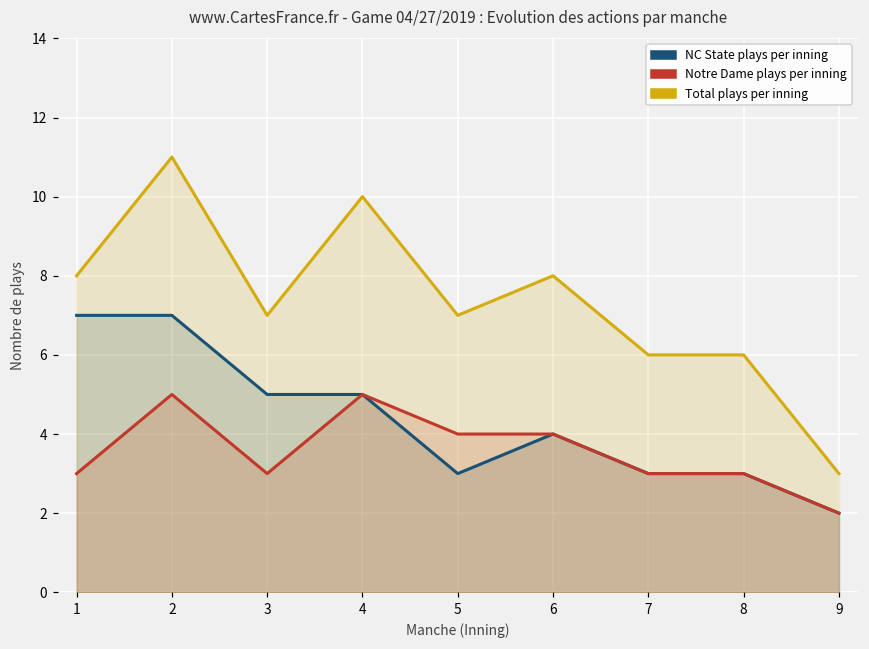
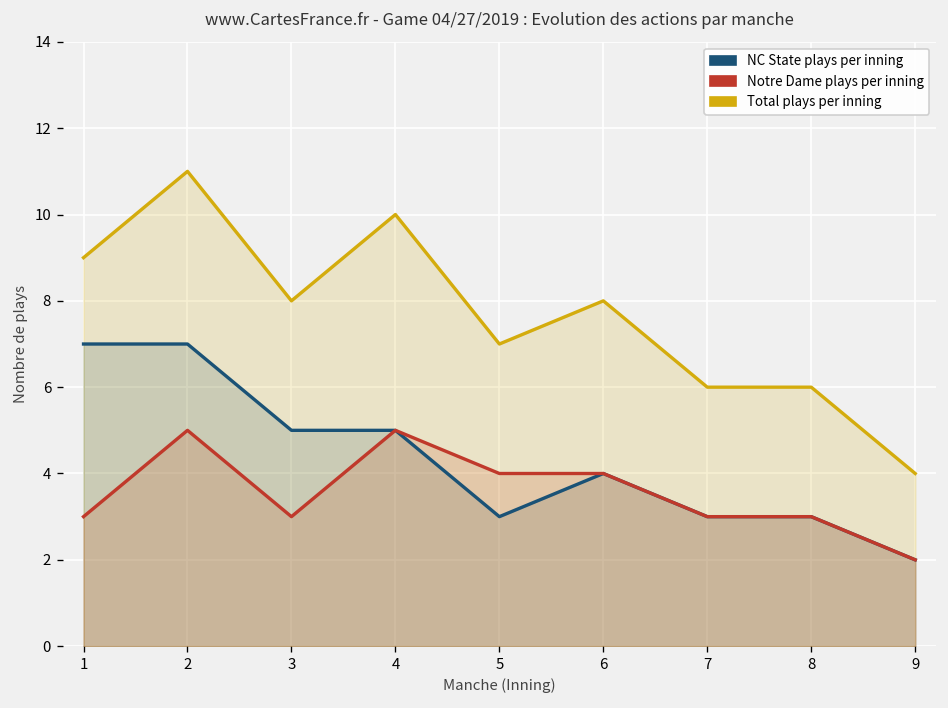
  {
    "NC State plays per inning": {
      "1": 7,
      "2": 7,
      "3": 5,
      "5": 3
    },
    "Notre Dame plays per inning": {
      "1": 3,
      "2": 5,
      "3": 3,
      "5": 4
    },
    "Total plays per inning": {
-     "1": 8,
+     "1": 9,
      "2": 11,
-     "3": 7,
+     "3": 8,
      "4": 10,
      "5": 7,
      "6": 8,
      "7": 6,
      "8": 6,
-     "9": 3
+     "9": 4
    }
  }
